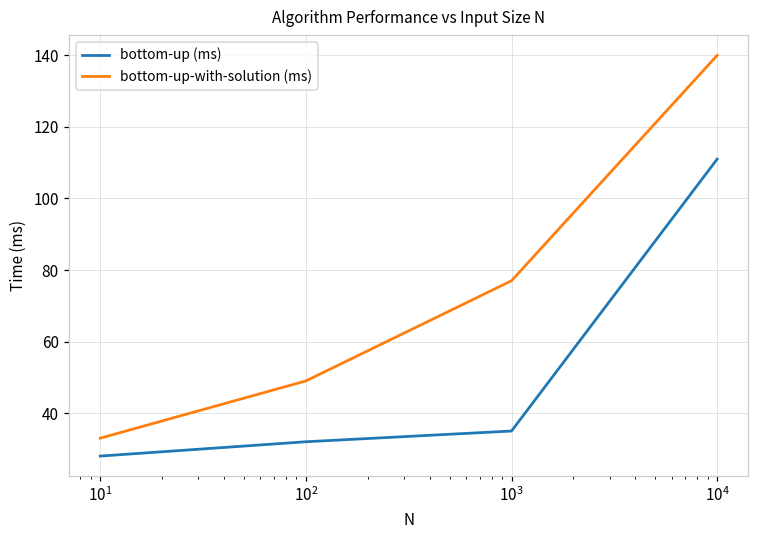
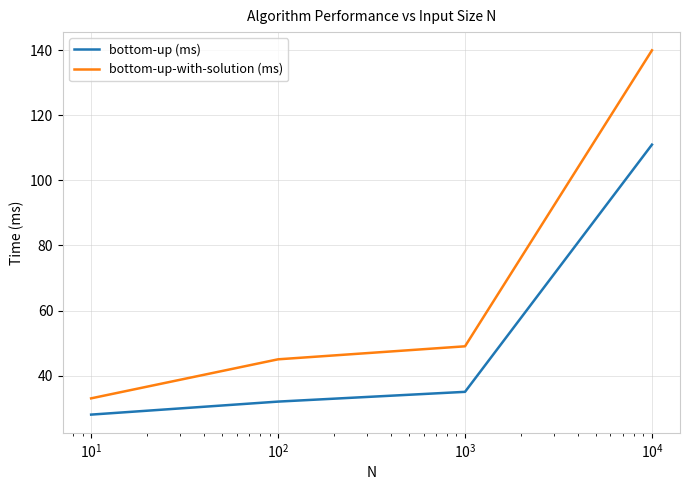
  {
    "bottom-up (ms)": {
      "10^1": 28,
      "10^2": 32,
      "10^3": 35,
      "10^4": 111
    },
    "bottom-up-with-solution (ms)": {
      "10^1": 33,
-     "10^2": 49,
-     "10^3": 77,
+     "10^2": 45,
+     "10^3": 49,
      "10^4": 140
    }
  }
